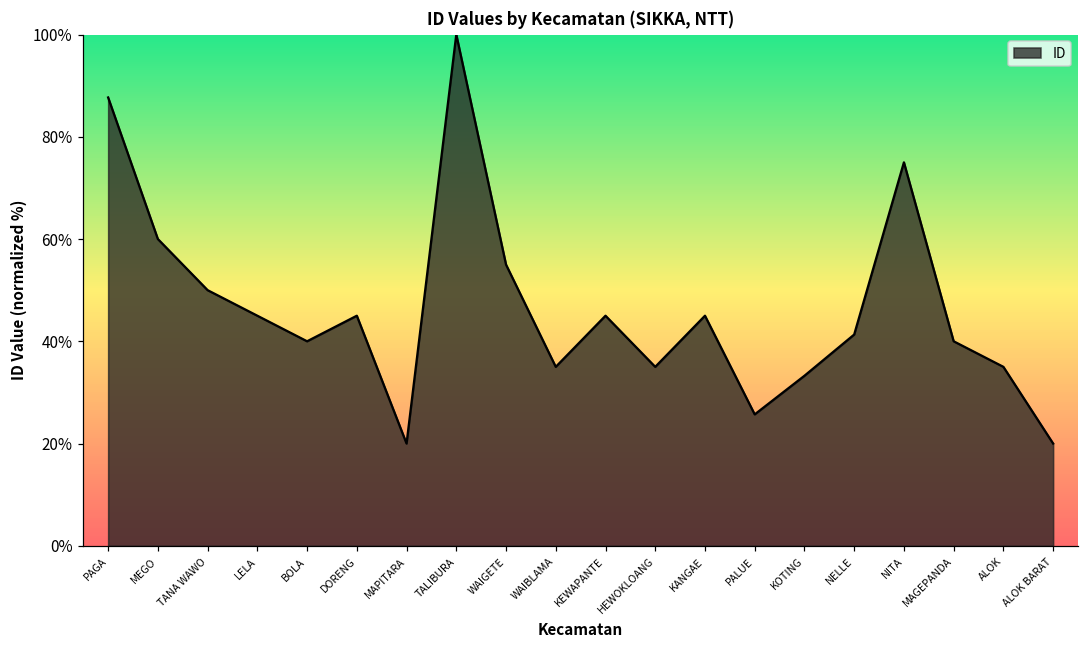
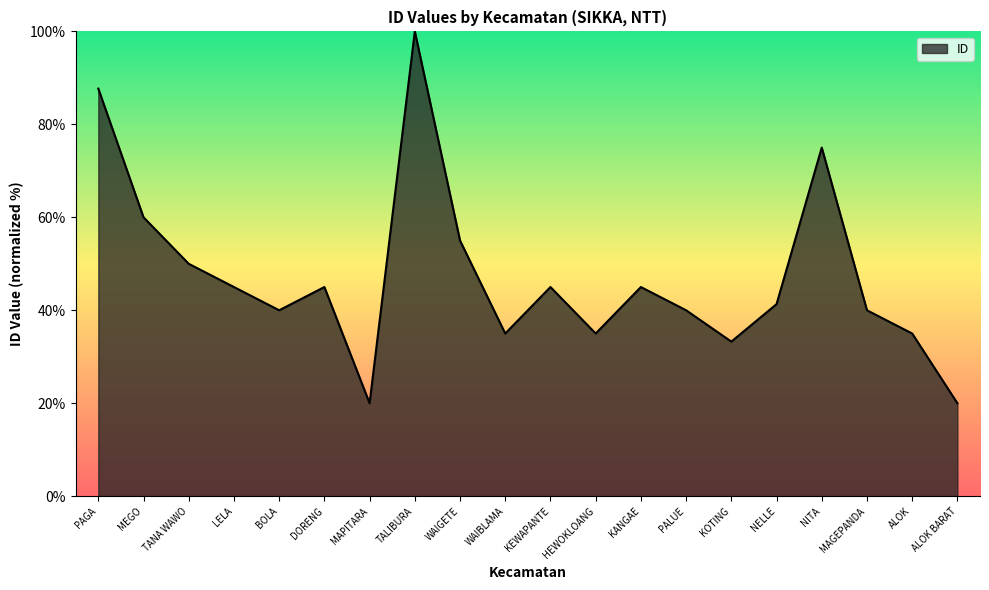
  {
    "PAGA": "88%",
    "MEGO": "60%",
    "TANA WAWO": "50%",
    "LELA": "45%",
    "BOLA": "40%",
    "DORENG": "45%",
    "MAPITARA": "20%",
    "TALIBURA": "100%",
    "WAIGETE": "55%",
    "WAIBLAMA": "35%",
    "KEWAPANTE": "45%",
    "HEWOKLOANG": "35%",
    "KANGAE": "45%",
-   "PALUE": "26%",
+   "PALUE": "40%",
    "KOTING": "33%",
    "NELLE": "41%",
    "NITA": "75%",
    "MAGEPANDA": "40%",
    "ALOK": "35%",
    "ALOK BARAT": "20%"
  }
